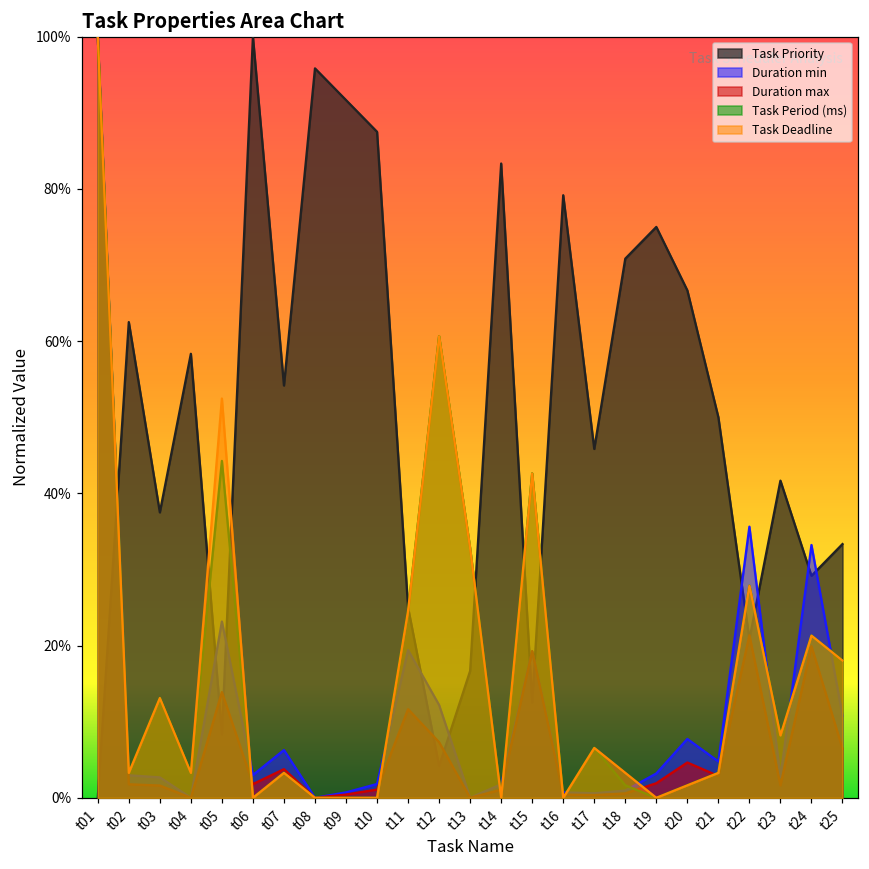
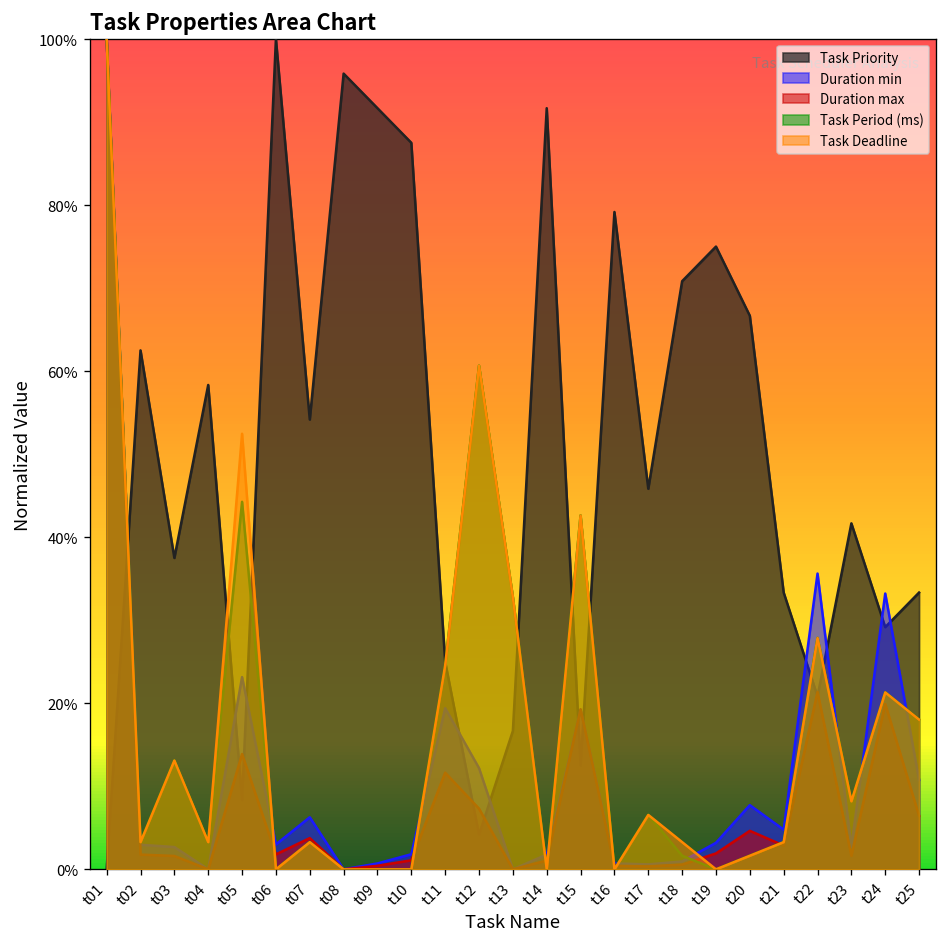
  {
    "Task Priority": {
      "t01": "0%",
      "t02": "63%",
      "t03": "38%",
      "t04": "58%",
      "t05": "8%",
      "t06": "100%",
      "t07": "54%",
      "t08": "96%",
      "t09": "92%",
      "t10": "88%",
      "t11": "25%",
      "t12": "4%",
      "t13": "17%",
-     "t14": "83%",
+     "t14": "92%",
      "t15": "13%",
      "t16": "79%",
      "t17": "46%",
      "t18": "71%",
      "t19": "75%",
      "t20": "67%",
-     "t21": "50%",
+     "t21": "33%",
      "t22": "21%",
      "t23": "42%",
      "t24": "29%",
      "t25": "33%"
    },
    "Duration min": {
      "t03": "3%",
      "t05": "23%",
      "t06": "3%",
      "t07": "6%",
      "t10": "2%",
      "t11": "19%",
      "t12": "12%",
      "t14": "2%",
      "t18": "1%",
      "t19": "3%",
      "t20": "8%",
      "t21": "5%",
      "t22": "36%",
      "t23": "3%",
      "t24": "33%",
      "t25": "11%"
    },
    "Duration max": {
      "t02": "2%",
      "t03": "2%",
      "t05": "14%",
      "t06": "2%",
      "t07": "4%",
      "t10": "1%",
      "t11": "12%",
      "t12": "7%",
      "t14": "1%",
      "t18": "1%",
      "t19": "2%",
      "t20": "5%",
      "t21": "3%",
      "t22": "21%",
      "t23": "2%",
      "t24": "20%",
      "t25": "6%"
    },
    "Task Period (ms)": {
      "t05": "44%",
      "t18": "2%"
    },
    "Task Deadline": {
      "t05": "52%",
      "t18": "3%"
    }
  }
